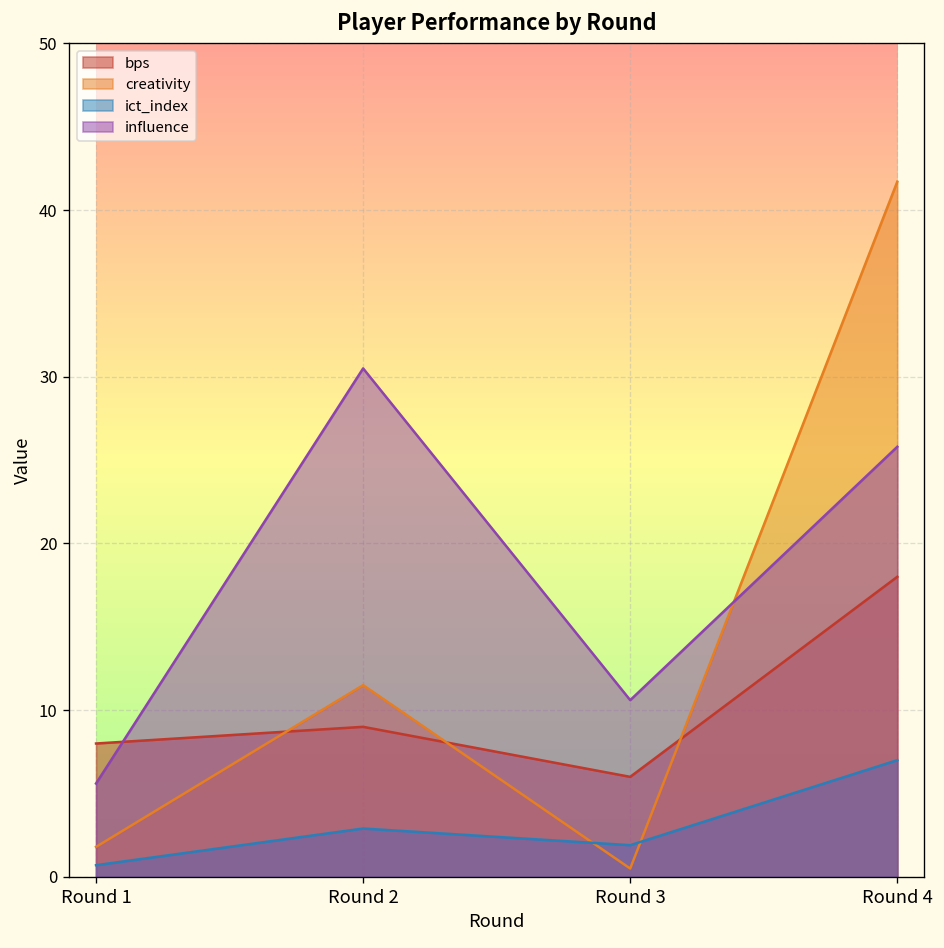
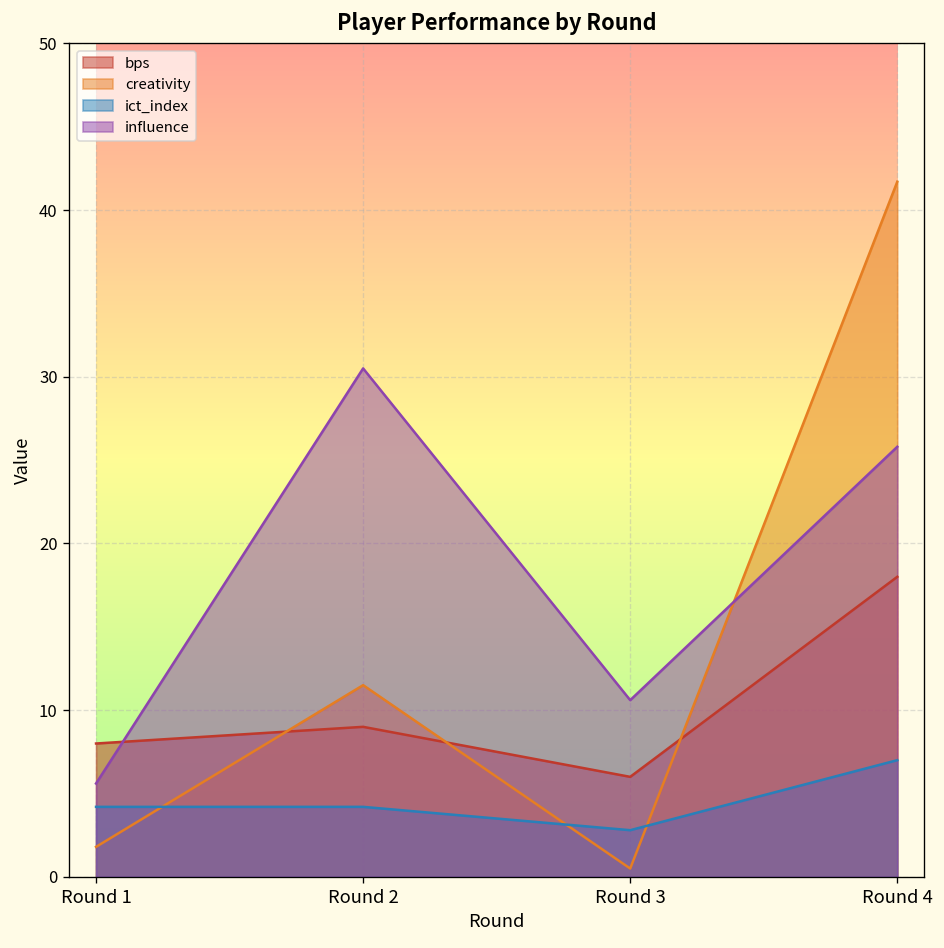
  {
    "ict_index": {
-     "Round 1": 0.7,
-     "Round 2": 2.9,
-     "Round 3": 1.9,
+     "Round 1": 4.2,
+     "Round 2": 4.2,
+     "Round 3": 2.8,
      "Round 4": 7.0
    },
    "influence": {
      "Round 1": 5.6,
      "Round 2": 30.5,
      "Round 3": 10.6,
      "Round 4": 25.8
    }
  }
